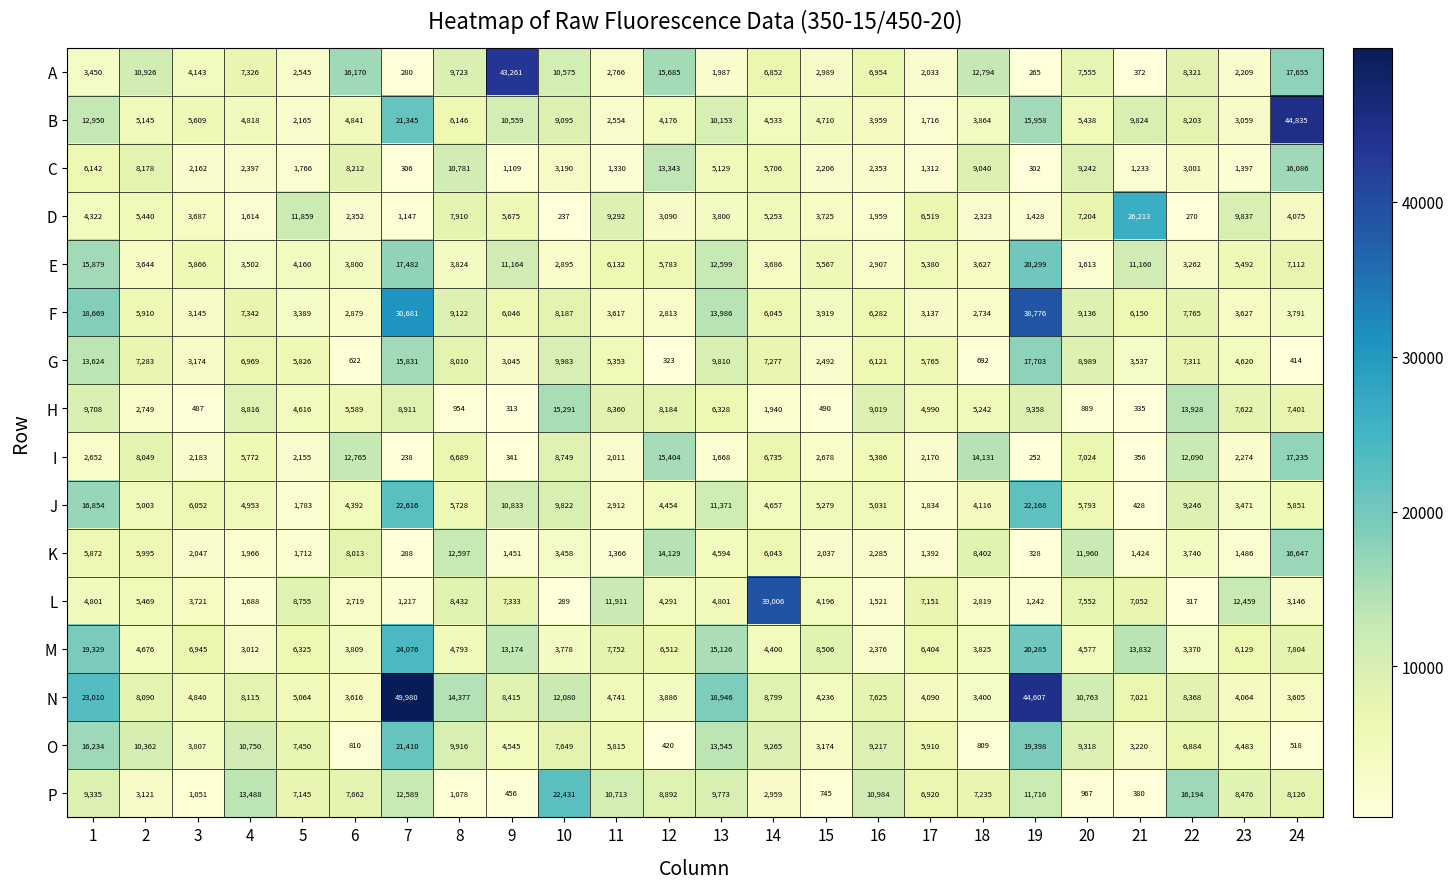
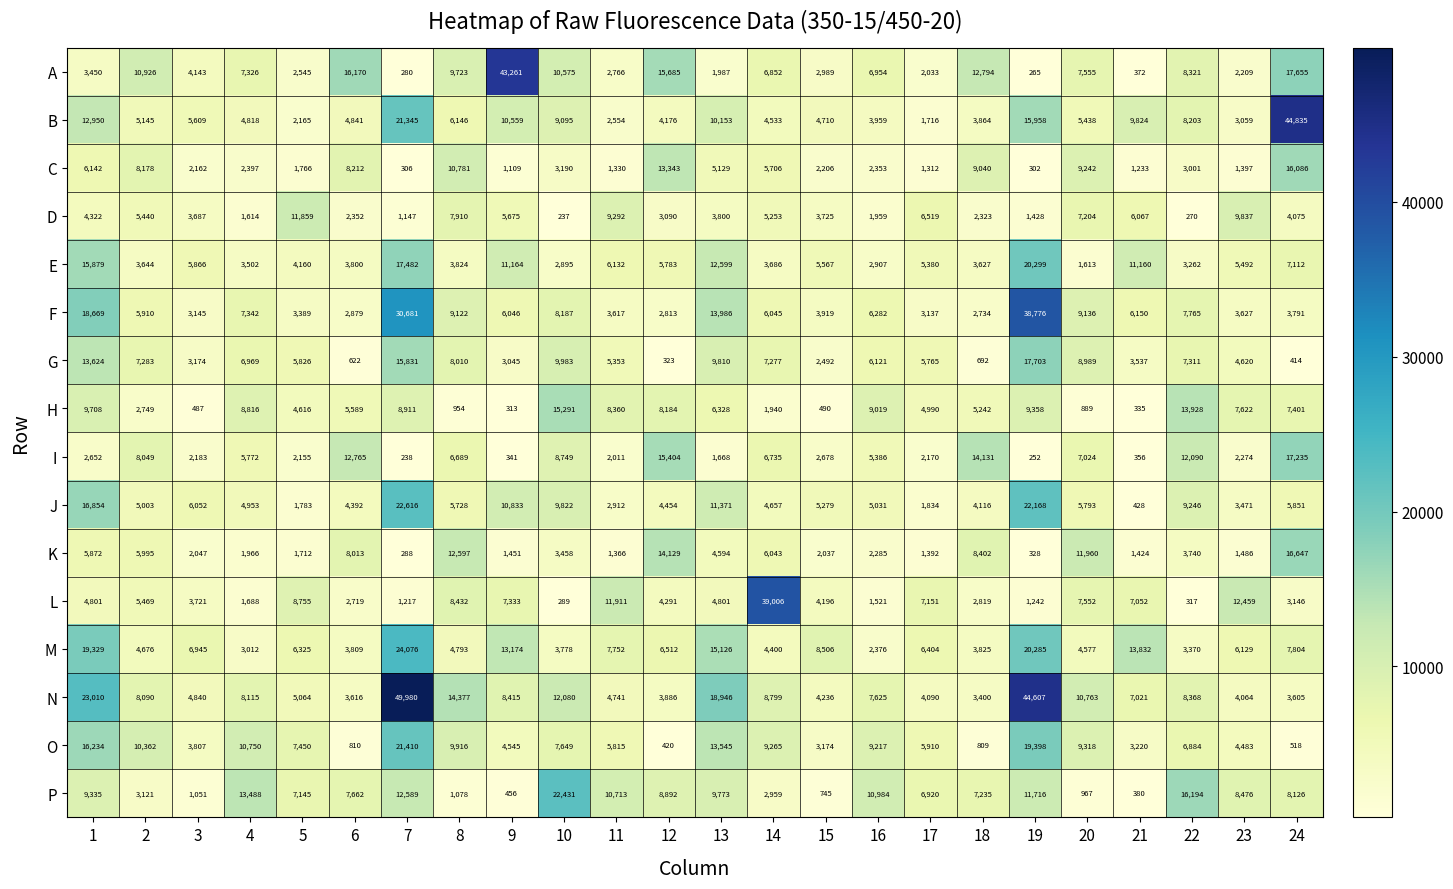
  {
    "D": {
      "1": "4,322",
      "2": "5,440",
      "3": "3,687",
      "4": "1,614",
      "5": "11,859",
      "6": "2,352",
      "7": "1,147",
      "8": "7,910",
      "9": "5,675",
      "10": "237",
      "11": "9,292",
      "12": "3,090",
      "13": "3,800",
      "14": "5,253",
      "15": "3,725",
      "16": "1,959",
      "17": "6,519",
      "18": "2,323",
      "19": "1,428",
      "20": "7,204",
-     "21": "26,213",
+     "21": "6,067",
      "22": "270",
      "23": "9,837",
      "24": "4,075"
    }
  }
